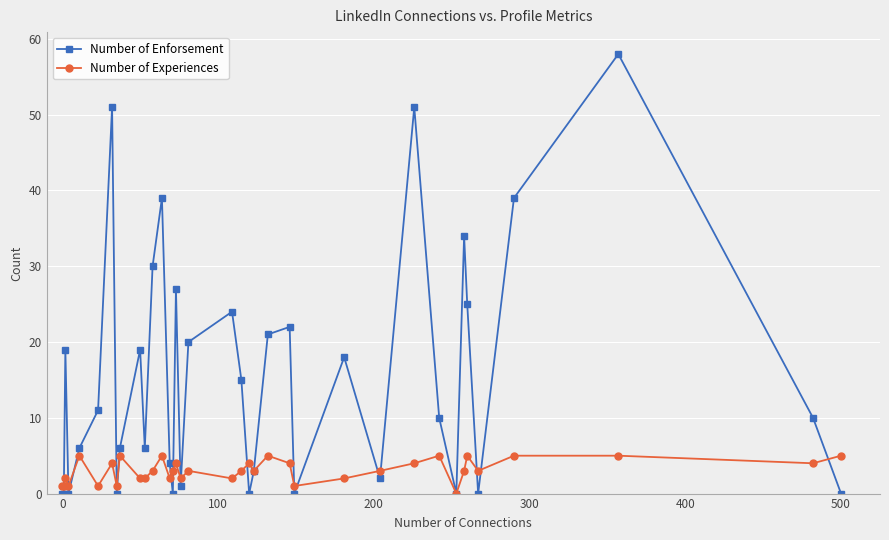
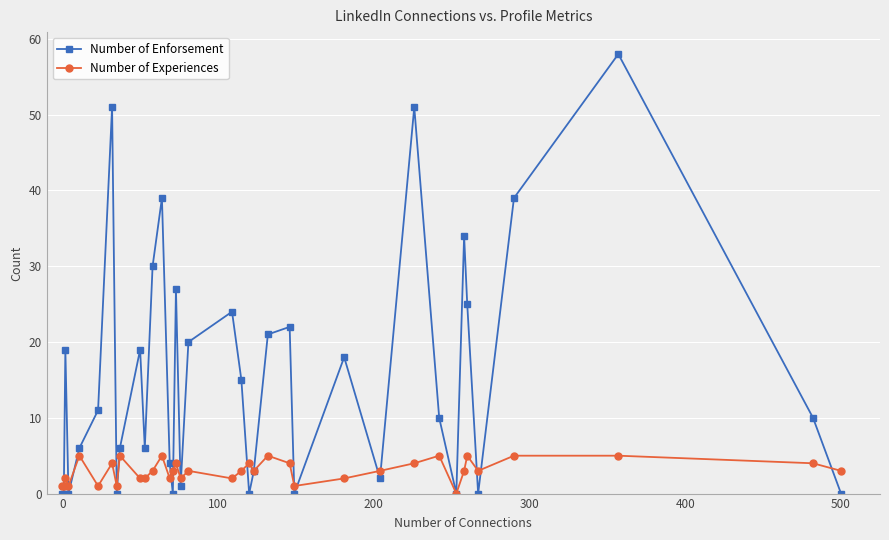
  {
    "Number of Enforsement": {
      "0": 0,
      "500": 0
    },
    "Number of Experiences": {
      "0": 1,
-     "500": 5
+     "500": 3
    }
  }
